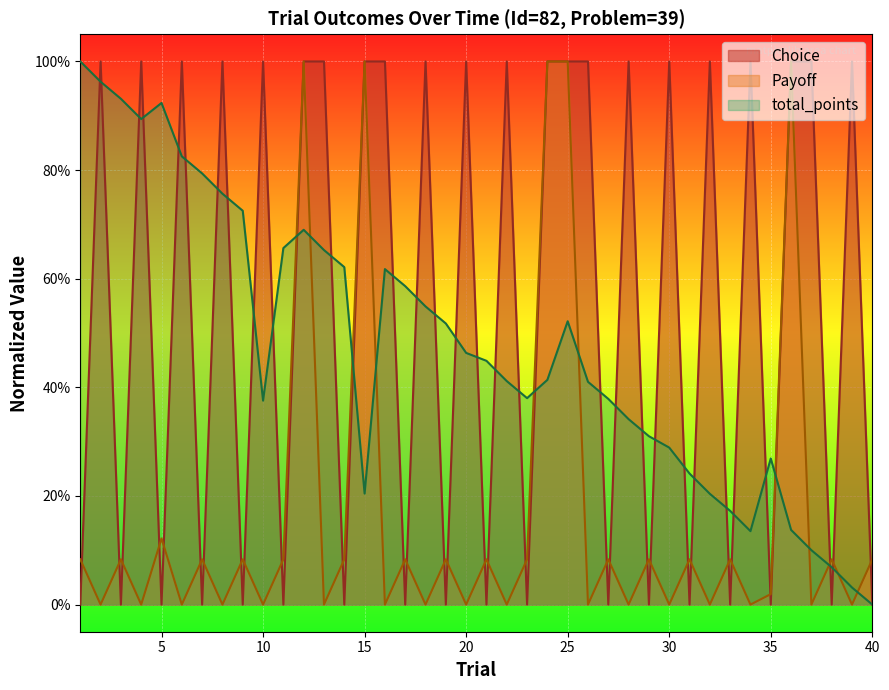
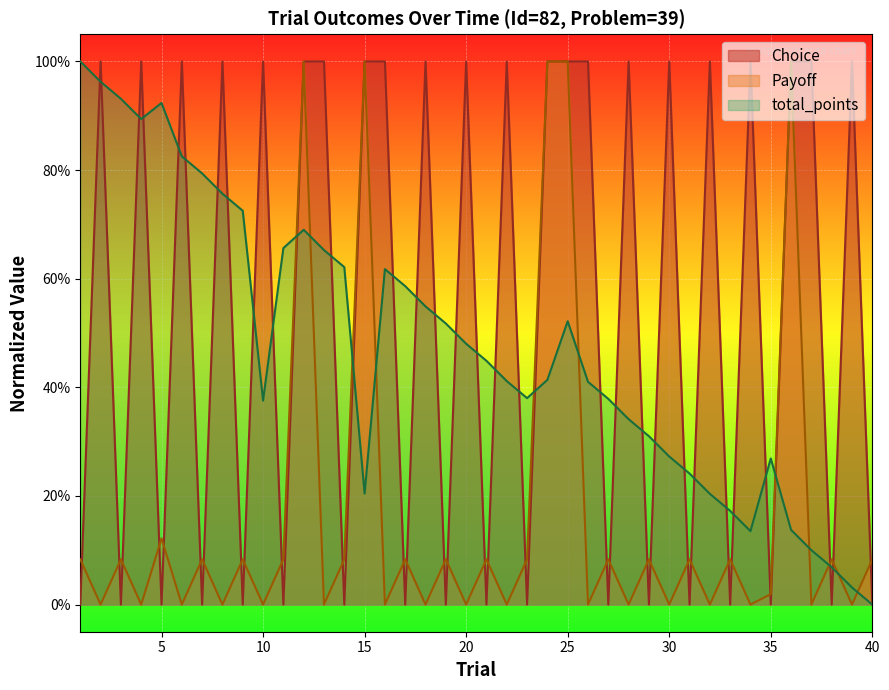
  {
    "Choice": {
      "5": "0%",
      "10": "100%",
      "20": "100%",
      "30": "100%",
      "35": "0%"
    },
    "Payoff": {
      "5": "12%",
      "10": "0%",
      "20": "0%",
      "30": "0%",
      "35": "2%",
      "40": "8%"
    },
    "total_points": {
      "5": "92%",
      "10": "38%",
      "15": "20%",
-     "20": "46%",
+     "20": "48%",
      "25": "52%",
-     "30": "29%",
+     "30": "27%",
      "35": "27%"
    }
  }
